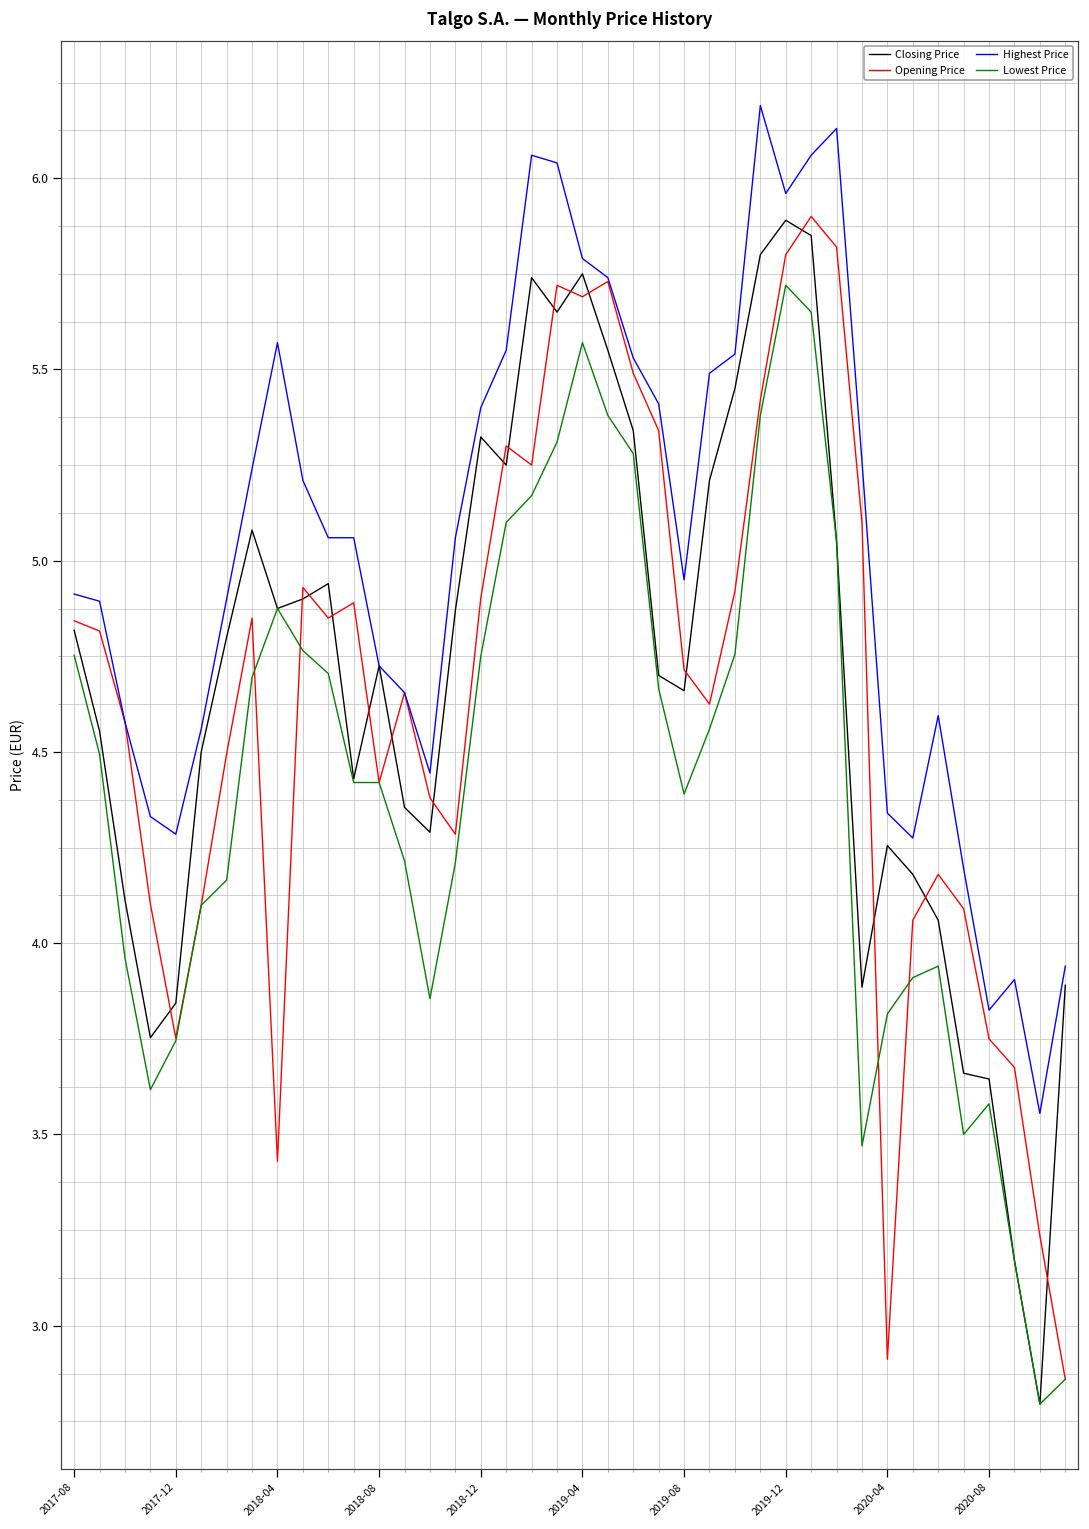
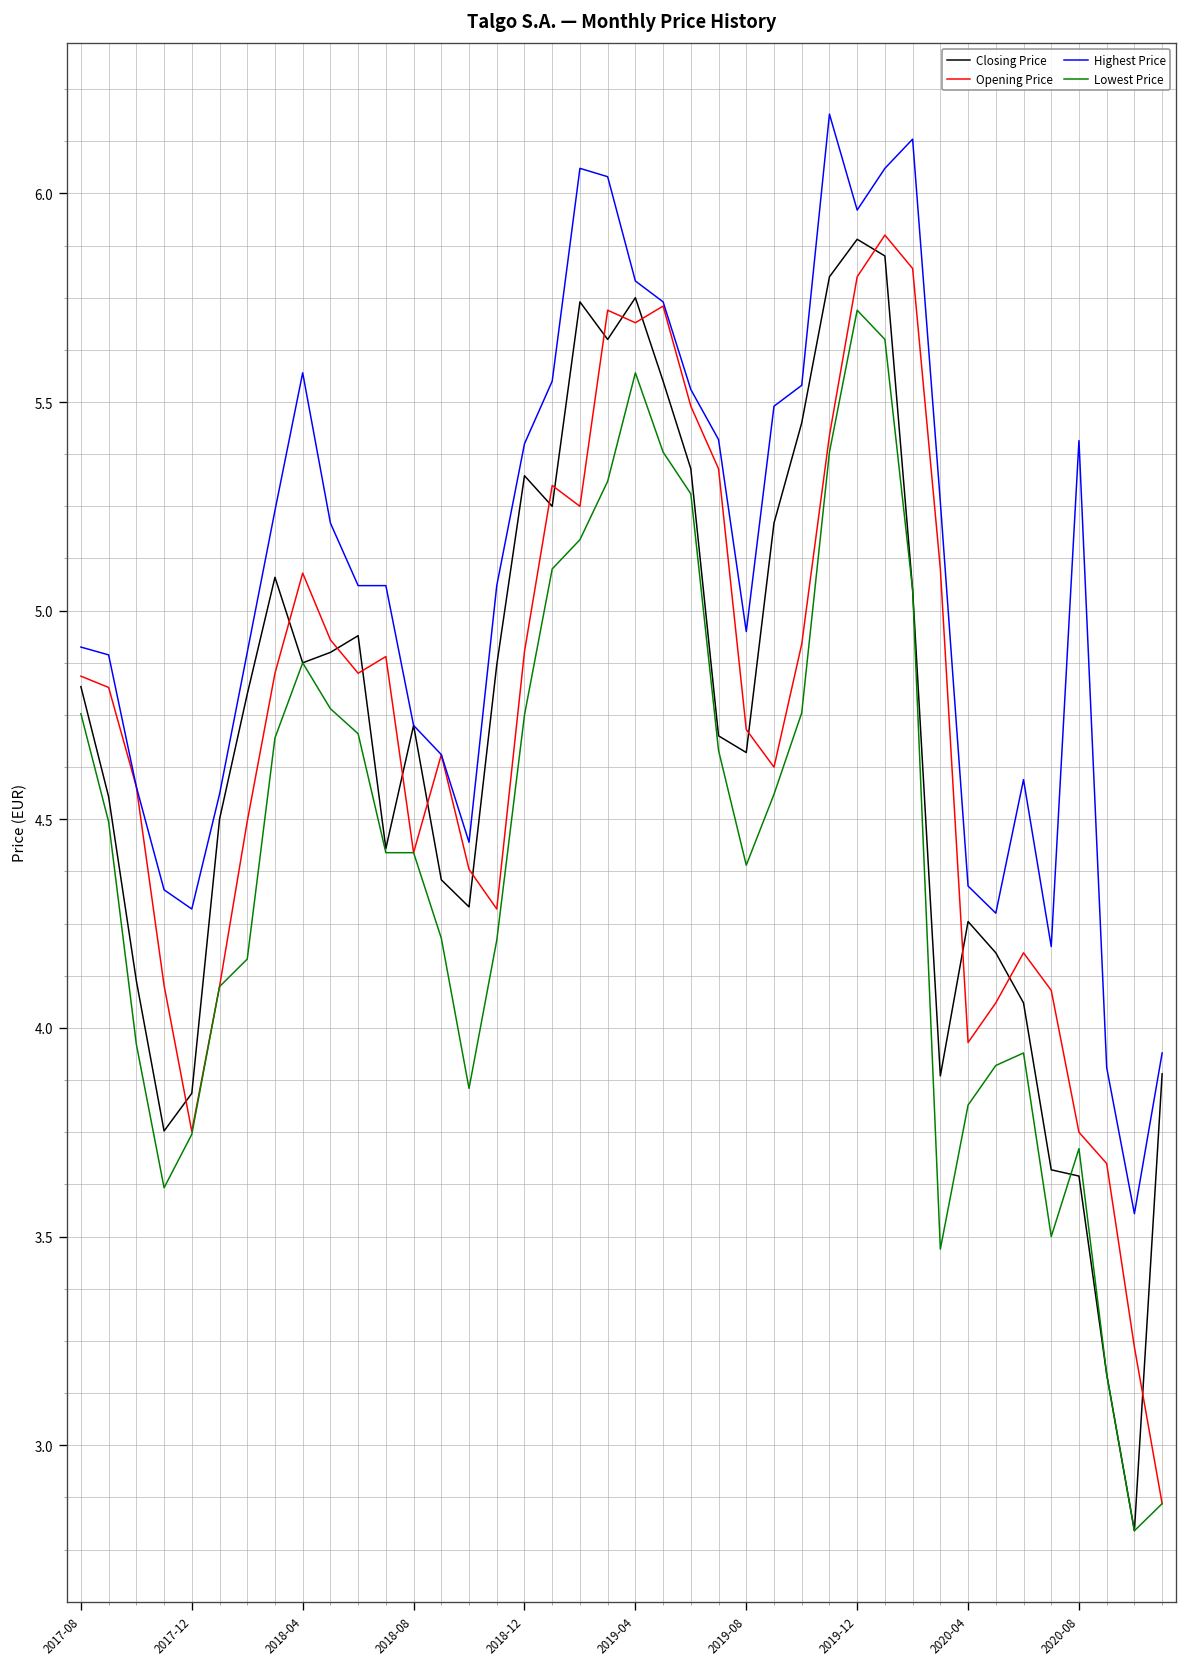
  {
    "Closing Price": {
      "2017-08": 4.82,
      "2017-12": 3.84,
      "2018-12": 5.32,
      "2019-04": 5.75,
      "2019-08": 4.66,
      "2019-12": 5.89,
      "2020-04": 4.26,
      "2020-08": 3.64
    },
    "Opening Price": {
      "2017-08": 4.84,
-     "2018-04": 3.43,
+     "2018-04": 5.09,
      "2018-12": 4.90,
      "2019-04": 5.69,
      "2019-08": 4.72,
      "2019-12": 5.80,
-     "2020-04": 2.91,
+     "2020-04": 3.96,
      "2020-08": 3.75
    },
    "Highest Price": {
      "2017-08": 4.91,
      "2017-12": 4.28,
      "2018-04": 5.57,
      "2018-12": 5.40,
      "2019-04": 5.79,
      "2019-08": 4.95,
      "2019-12": 5.96,
      "2020-04": 4.34,
-     "2020-08": 3.83
+     "2020-08": 5.41
    },
    "Lowest Price": {
      "2017-08": 4.75,
      "2018-12": 4.75,
      "2019-04": 5.57,
      "2019-08": 4.39,
      "2019-12": 5.72,
      "2020-04": 3.82,
-     "2020-08": 3.58
+     "2020-08": 3.71
    }
  }
